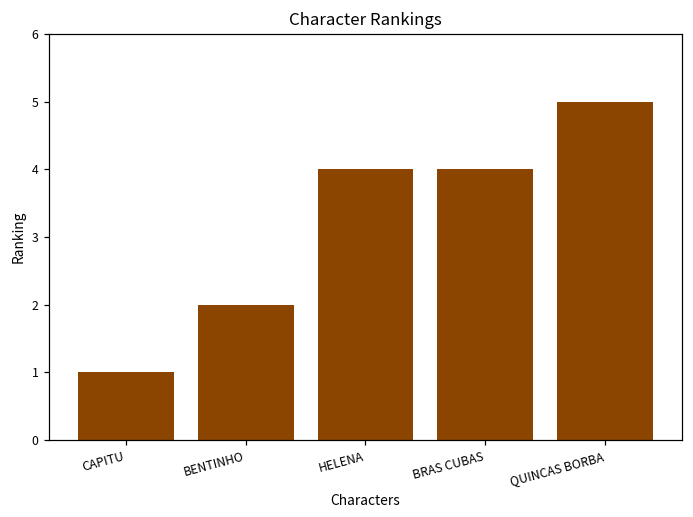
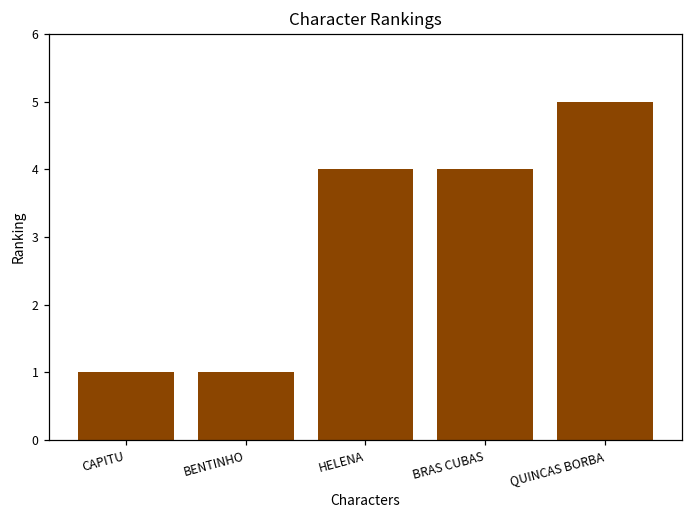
  {
    "CAPITU": 1,
-   "BENTINHO": 2,
+   "BENTINHO": 1,
    "HELENA": 4,
    "BRAS CUBAS": 4,
    "QUINCAS BORBA": 5
  }
